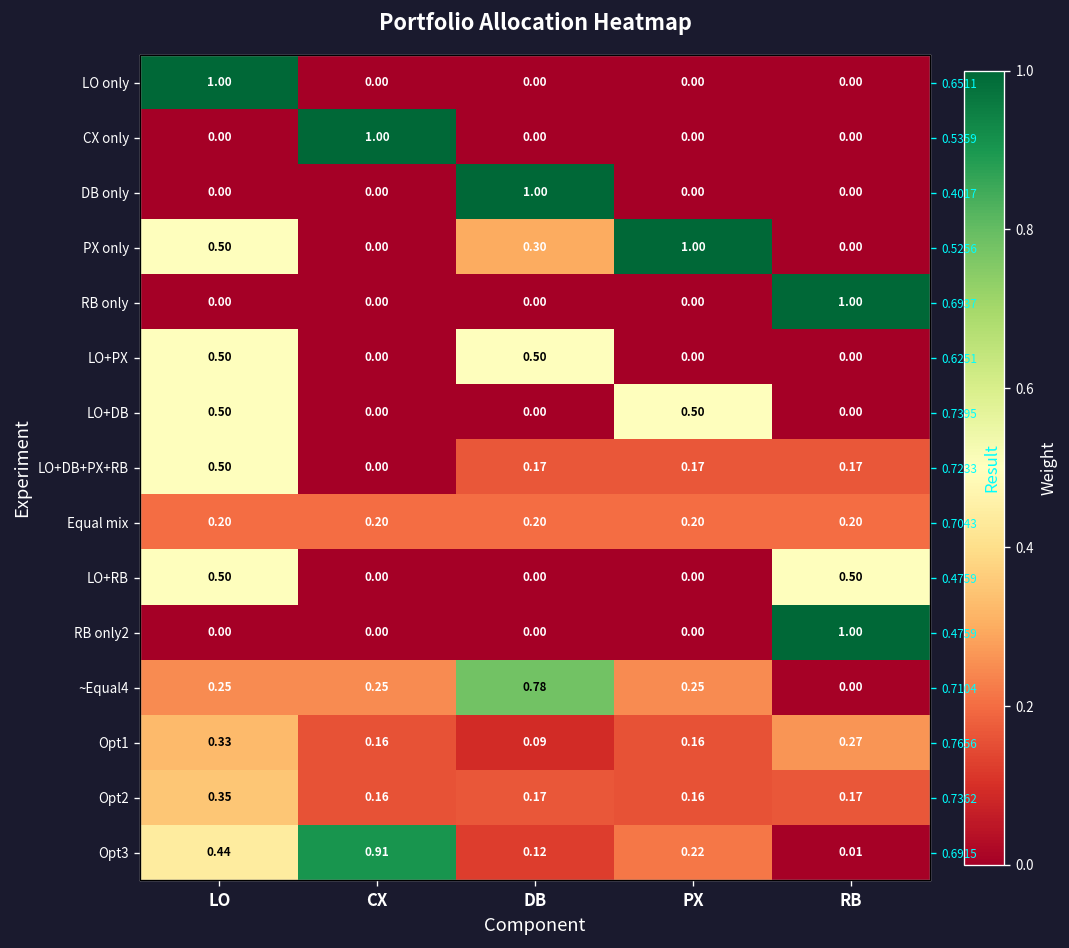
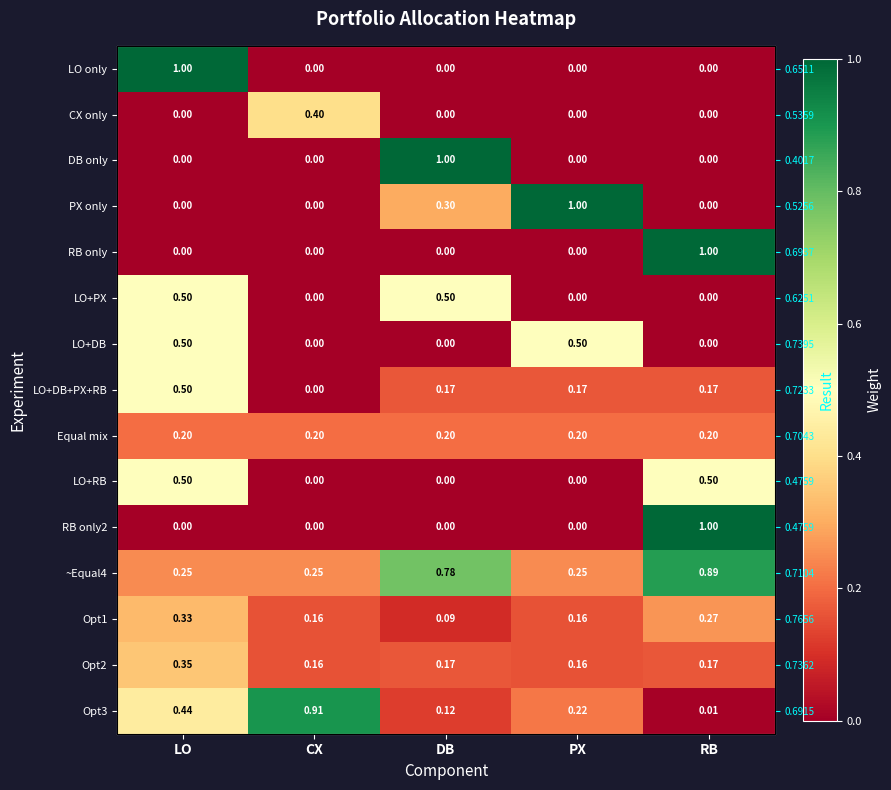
  {
    "LO only": {
      "LO": 1.00,
      "CX": 0.00,
      "DB": 0.00,
      "PX": 0.00,
      "RB": 0.00
    },
    "CX only": {
      "LO": 0.00,
-     "CX": 1.00,
+     "CX": 0.40,
      "DB": 0.00,
      "PX": 0.00,
      "RB": 0.00
    },
    "DB only": {
      "LO": 0.00,
      "CX": 0.00,
      "DB": 1.00,
      "PX": 0.00,
      "RB": 0.00
    },
    "PX only": {
-     "LO": 0.50,
+     "LO": 0.00,
      "CX": 0.00,
      "DB": 0.30,
      "PX": 1.00,
      "RB": 0.00
    },
    "RB only": {
      "LO": 0.00,
      "CX": 0.00,
      "DB": 0.00,
      "PX": 0.00,
      "RB": 1.00
    },
    "LO+PX": {
      "LO": 0.50,
      "CX": 0.00,
      "DB": 0.50,
      "PX": 0.00,
      "RB": 0.00
    },
    "LO+DB": {
      "LO": 0.50,
      "CX": 0.00,
      "DB": 0.00,
      "PX": 0.50,
      "RB": 0.00
    },
    "LO+DB+PX+RB": {
      "LO": 0.50,
      "CX": 0.00,
      "DB": 0.17,
      "PX": 0.17,
      "RB": 0.17
    },
    "Equal mix": {
      "LO": 0.20,
      "CX": 0.20,
      "DB": 0.20,
      "PX": 0.20,
      "RB": 0.20
    },
    "LO+RB": {
      "LO": 0.50,
      "CX": 0.00,
      "DB": 0.00,
      "PX": 0.00,
      "RB": 0.50
    },
    "RB only2": {
      "LO": 0.00,
      "CX": 0.00,
      "DB": 0.00,
      "PX": 0.00,
      "RB": 1.00
    },
    "~Equal4": {
      "LO": 0.25,
      "CX": 0.25,
      "DB": 0.78,
      "PX": 0.25,
-     "RB": 0.00
+     "RB": 0.89
    },
    "Opt1": {
      "LO": 0.33,
      "CX": 0.16,
      "DB": 0.09,
      "PX": 0.16,
      "RB": 0.27
    },
    "Opt2": {
      "LO": 0.35,
      "CX": 0.16,
      "DB": 0.17,
      "PX": 0.16,
      "RB": 0.17
    },
    "Opt3": {
      "LO": 0.44,
      "CX": 0.91,
      "DB": 0.12,
      "PX": 0.22,
      "RB": 0.01
    }
  }
